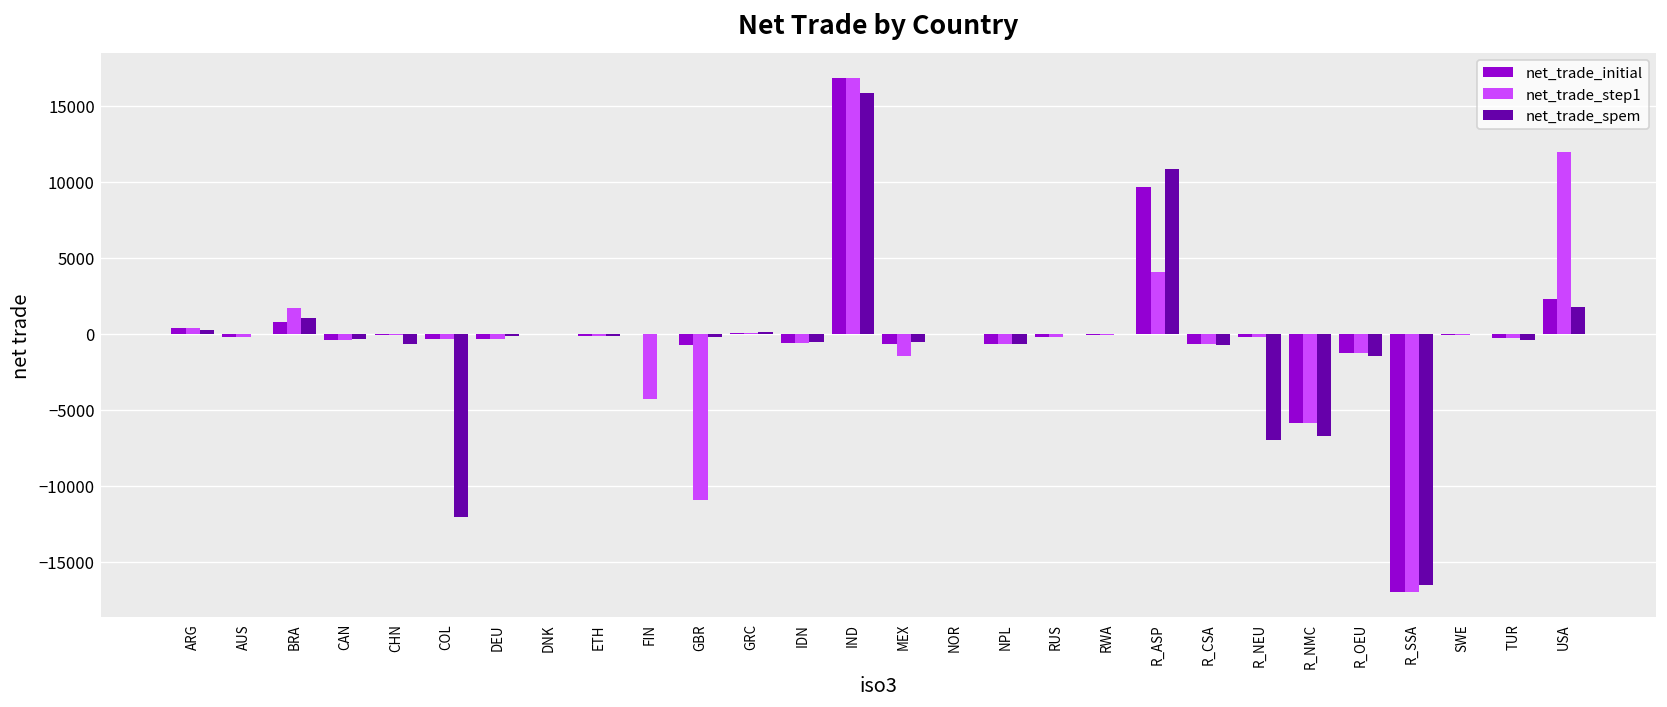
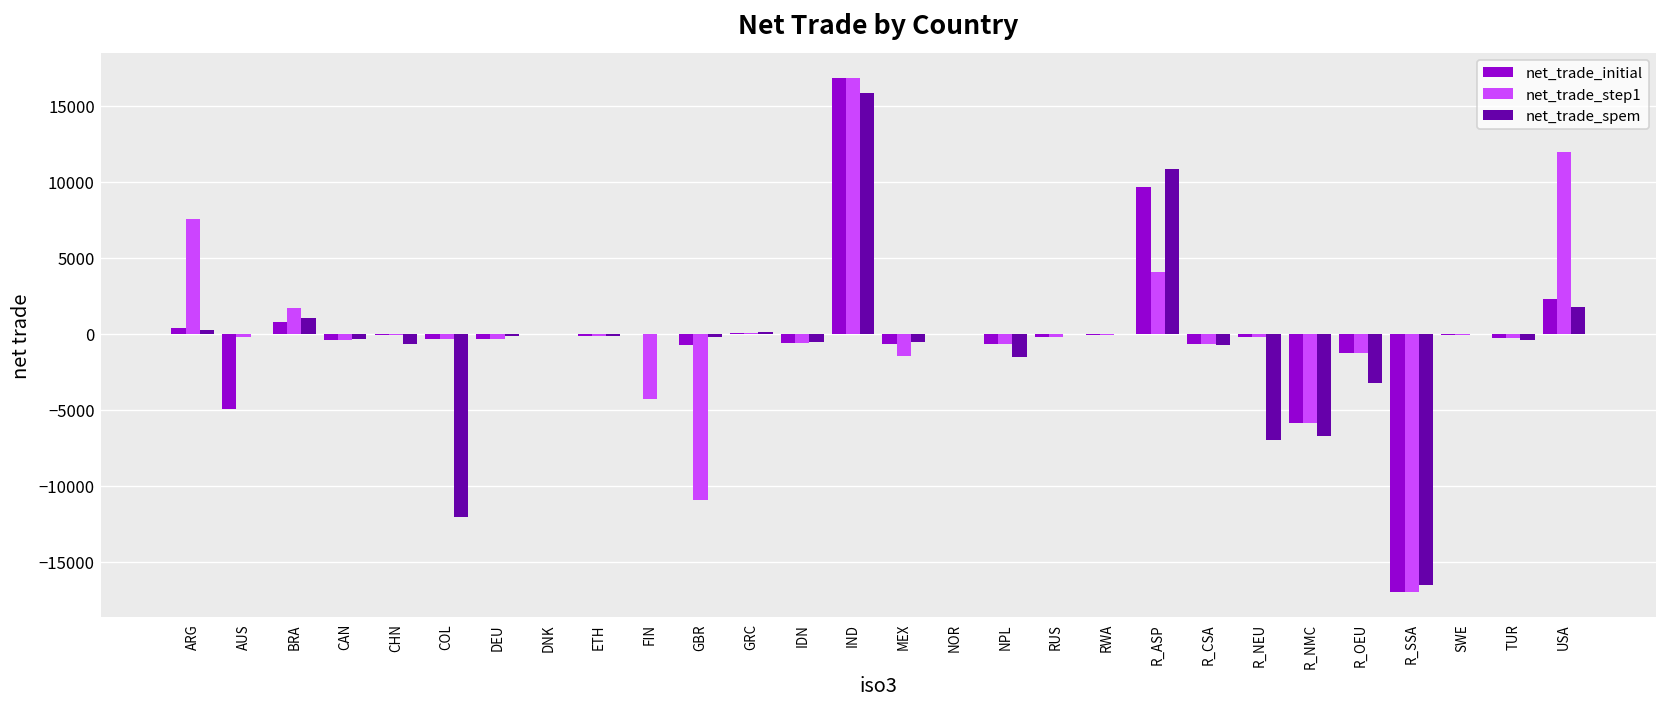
  {
    "net_trade_initial": {
      "ARG": 400,
-     "AUS": -200,
+     "AUS": -4900,
      "BRA": 800,
      "CAN": -400,
      "COL": -300,
      "DEU": -300,
      "GBR": -700,
      "IDN": -600,
      "IND": 16800,
      "MEX": -600,
      "NPL": -700,
      "RUS": -200,
      "R_ASP": 9700,
      "R_CSA": -700,
      "R_NEU": -200,
      "R_NMC": -5800,
      "R_OEU": -1300,
      "R_SSA": -17000,
      "TUR": -300,
      "USA": 2300
    },
    "net_trade_step1": {
-     "ARG": 400,
+     "ARG": 7600,
      "AUS": -200,
      "BRA": 1700,
      "CAN": -400,
      "COL": -300,
      "DEU": -300,
      "FIN": -4300,
      "GBR": -11000,
      "IDN": -600,
      "IND": 16800,
      "MEX": -1400,
      "NPL": -700,
      "RUS": -200,
      "R_ASP": 4000,
      "R_CSA": -700,
      "R_NEU": -200,
      "R_NMC": -5800,
      "R_OEU": -1300,
      "R_SSA": -17000,
      "TUR": -300,
      "USA": 11900
    },
    "net_trade_spem": {
      "ARG": 200,
      "BRA": 1100,
      "CAN": -300,
      "CHN": -700,
      "COL": -12100,
      "FIN": 0,
      "GBR": -200,
      "IDN": -600,
      "IND": 15800,
      "MEX": -600,
-     "NPL": -700,
+     "NPL": -1500,
      "R_ASP": 10800,
      "R_CSA": -800,
      "R_NEU": -7000,
      "R_NMC": -6700,
-     "R_OEU": -1500,
+     "R_OEU": -3200,
      "R_SSA": -16500,
      "TUR": -400,
      "USA": 1700
    }
  }
